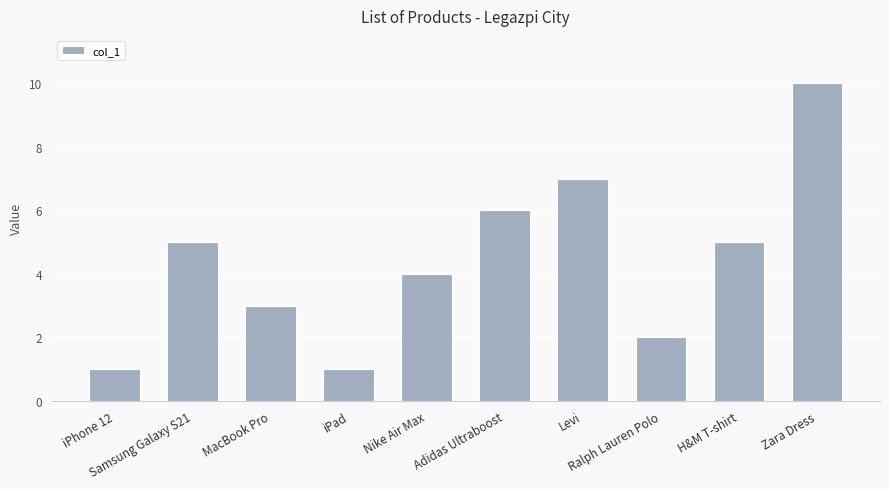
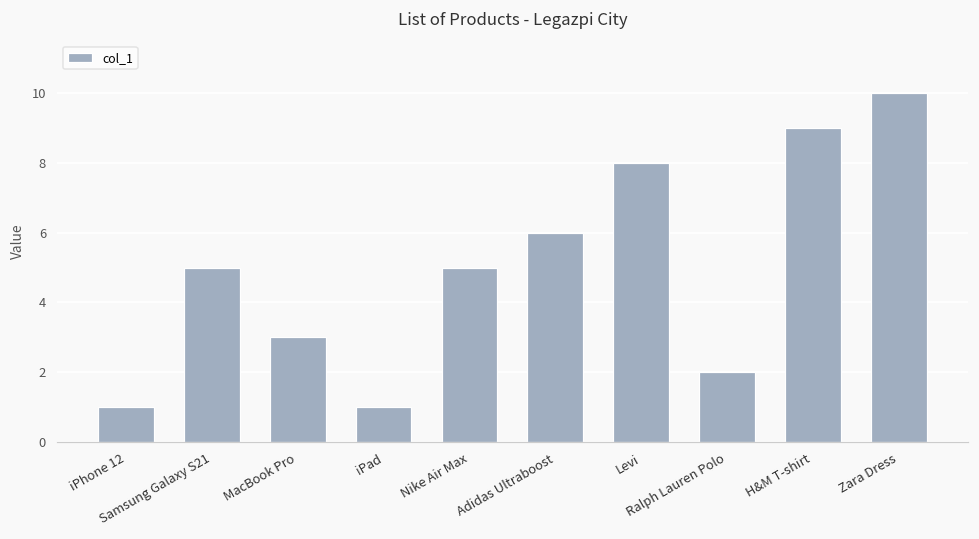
  {
    "iPhone 12": 1,
    "Samsung Galaxy S21": 5,
    "MacBook Pro": 3,
    "iPad": 1,
-   "Nike Air Max": 4,
+   "Nike Air Max": 5,
    "Adidas Ultraboost": 6,
-   "Levi": 7,
+   "Levi": 8,
    "Ralph Lauren Polo": 2,
-   "H&M T-shirt": 5,
+   "H&M T-shirt": 9,
    "Zara Dress": 10
  }
